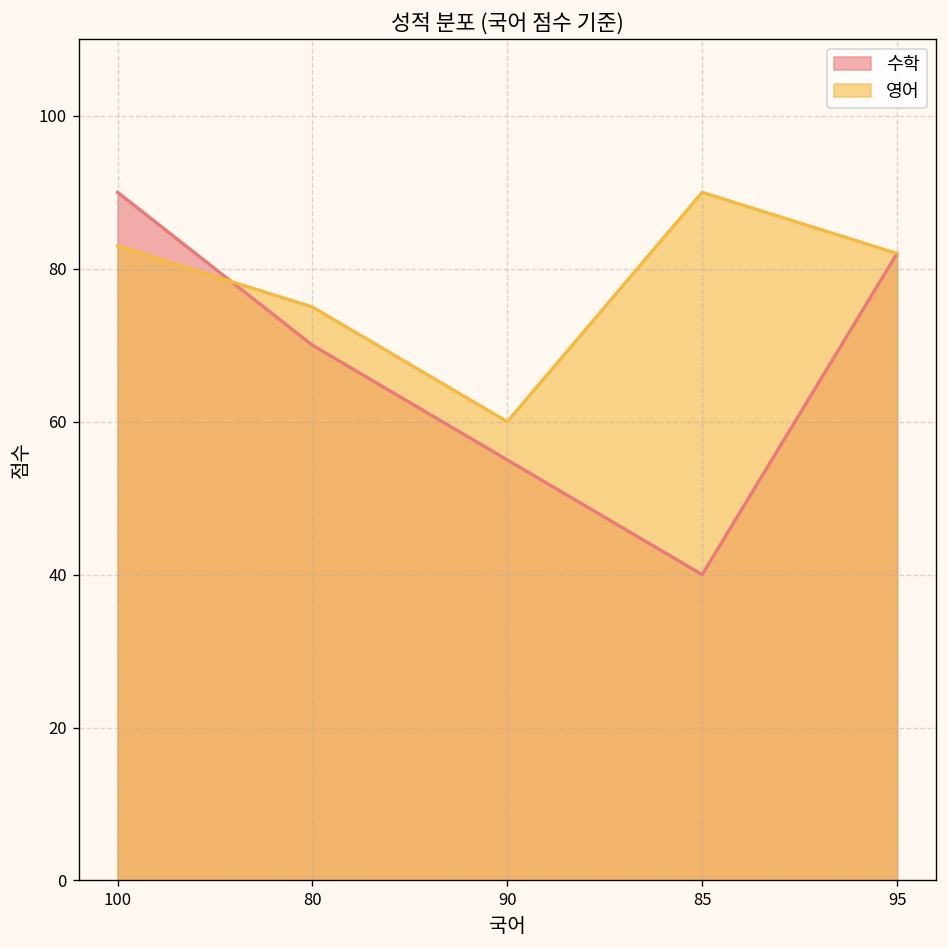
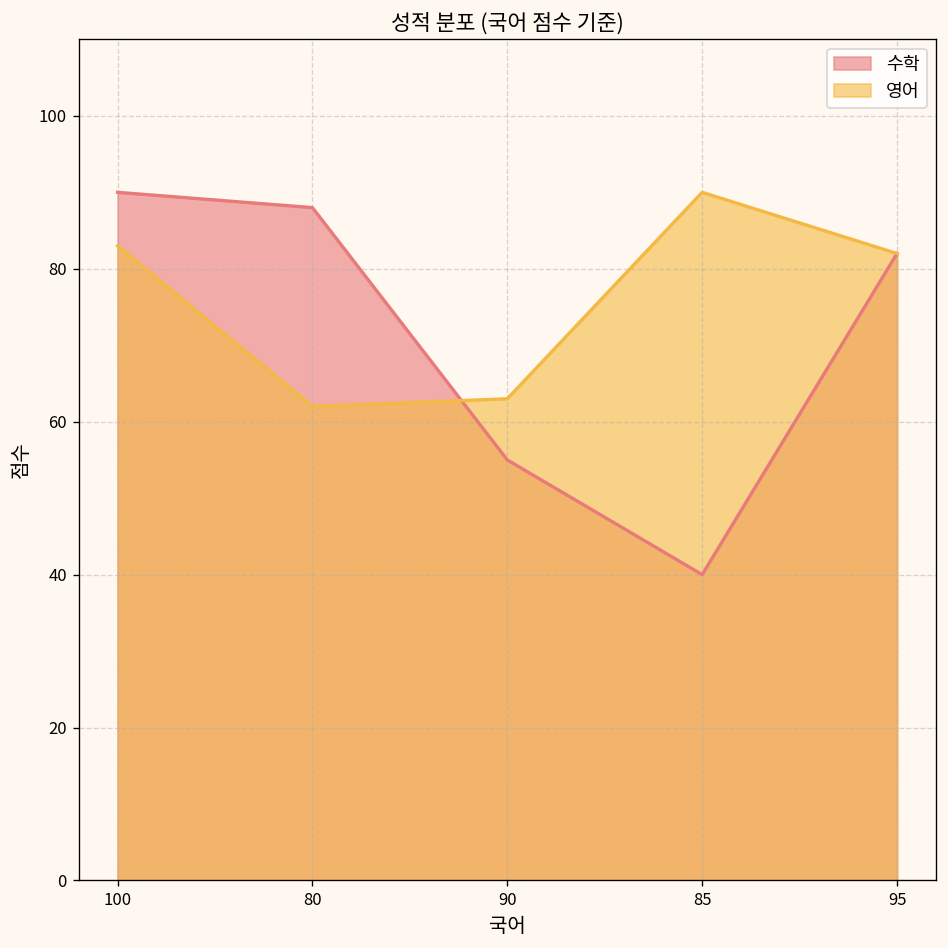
  {
    "수학": {
      "100": 90,
-     "80": 70,
+     "80": 88,
      "90": 55,
      "85": 40
    },
    "영어": {
      "100": 83,
-     "80": 75,
-     "90": 60,
+     "80": 62,
+     "90": 63,
      "85": 90
    }
  }
